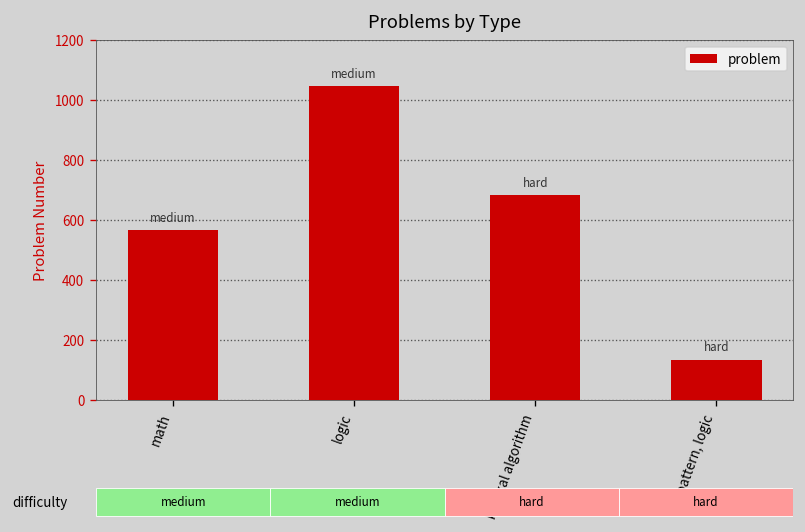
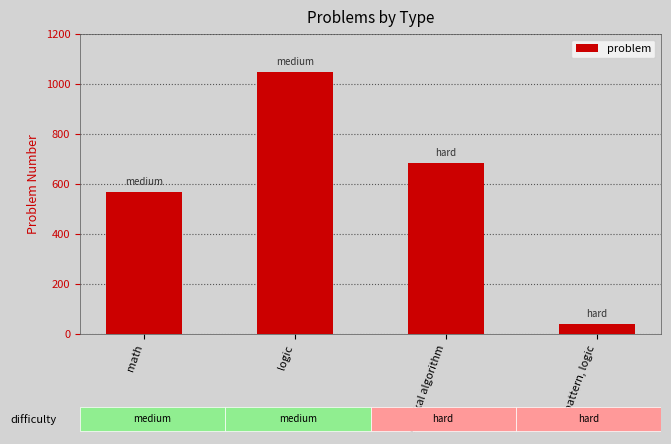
  {
    "Problems by Type": {
      "math": 570,
      "logic": 1050,
-     "pattern, logic": 140
+     "pattern, logic": 40
    }
  }
